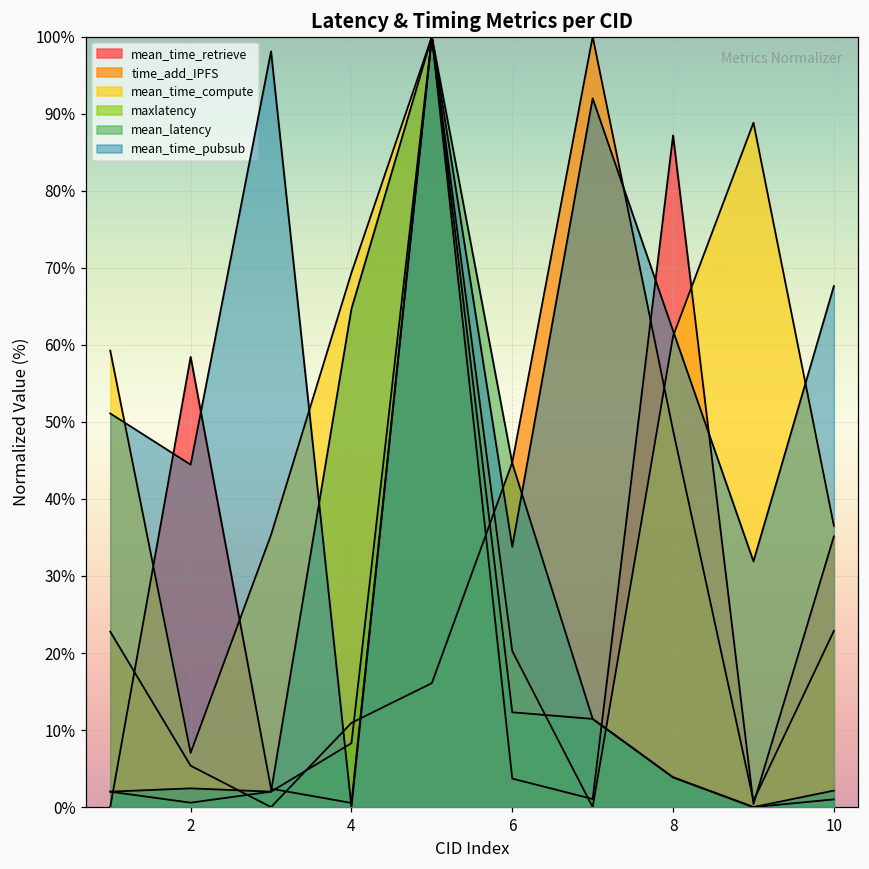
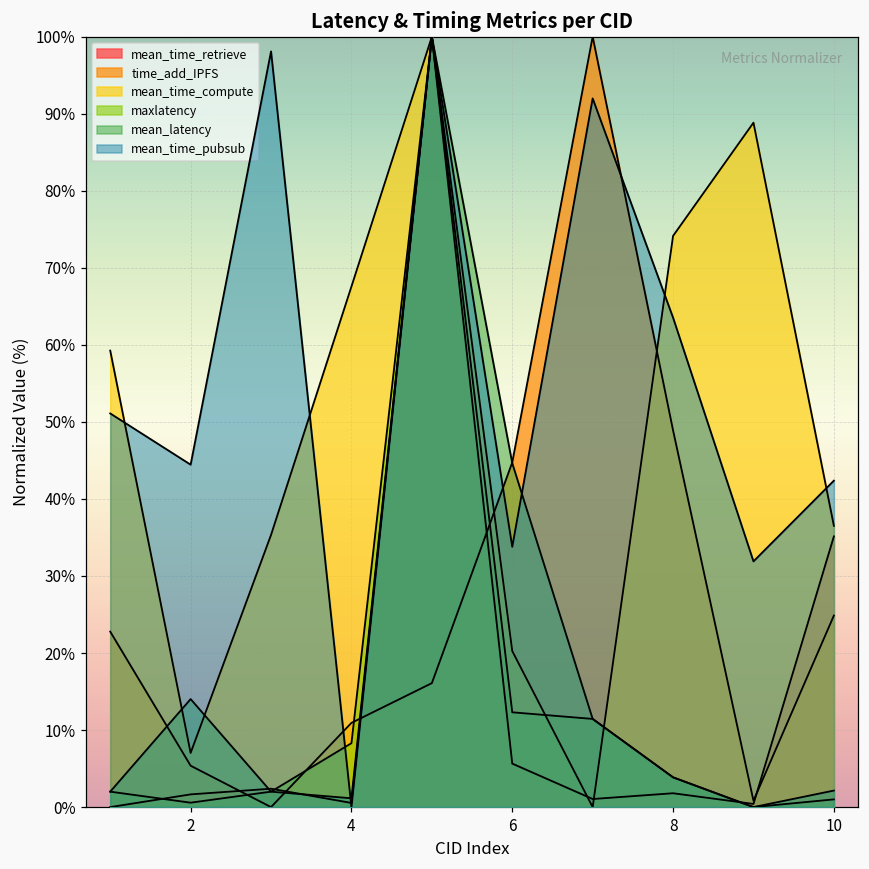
  {
    "mean_time_retrieve": {
-     "2": "58%",
+     "2": "2%",
      "4": "1%",
-     "6": "4%",
-     "8": "87%",
+     "6": "6%",
+     "8": "2%",
      "10": "35%"
    },
    "time_add_IPFS": {
      "2": "5%",
      "4": "11%",
      "8": "49%",
-     "10": "23%"
+     "10": "25%"
    },
    "mean_time_compute": {
      "2": "7%",
-     "4": "69%",
+     "4": "68%",
      "6": "20%",
-     "8": "61%",
+     "8": "74%",
      "10": "37%"
    },
    "maxlatency": {
      "2": "1%",
      "4": "8%",
      "6": "12%",
      "10": "1%"
    },
    "mean_latency": {
-     "2": "2%",
-     "4": "65%",
+     "2": "14%",
+     "4": "1%",
      "10": "2%"
    },
    "mean_time_pubsub": {
      "2": "44%",
      "4": "0%",
      "6": "34%",
-     "8": "62%",
-     "10": "68%"
+     "8": "64%",
+     "10": "42%"
    }
  }
